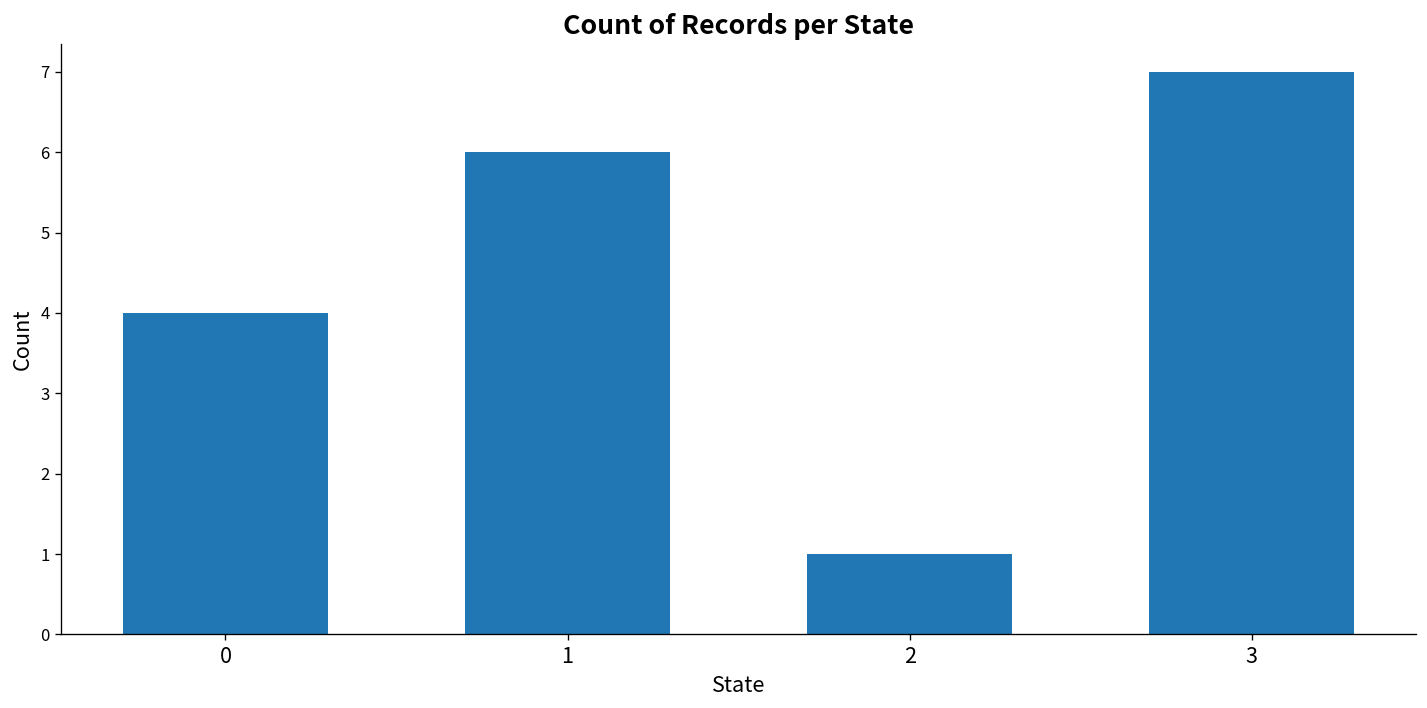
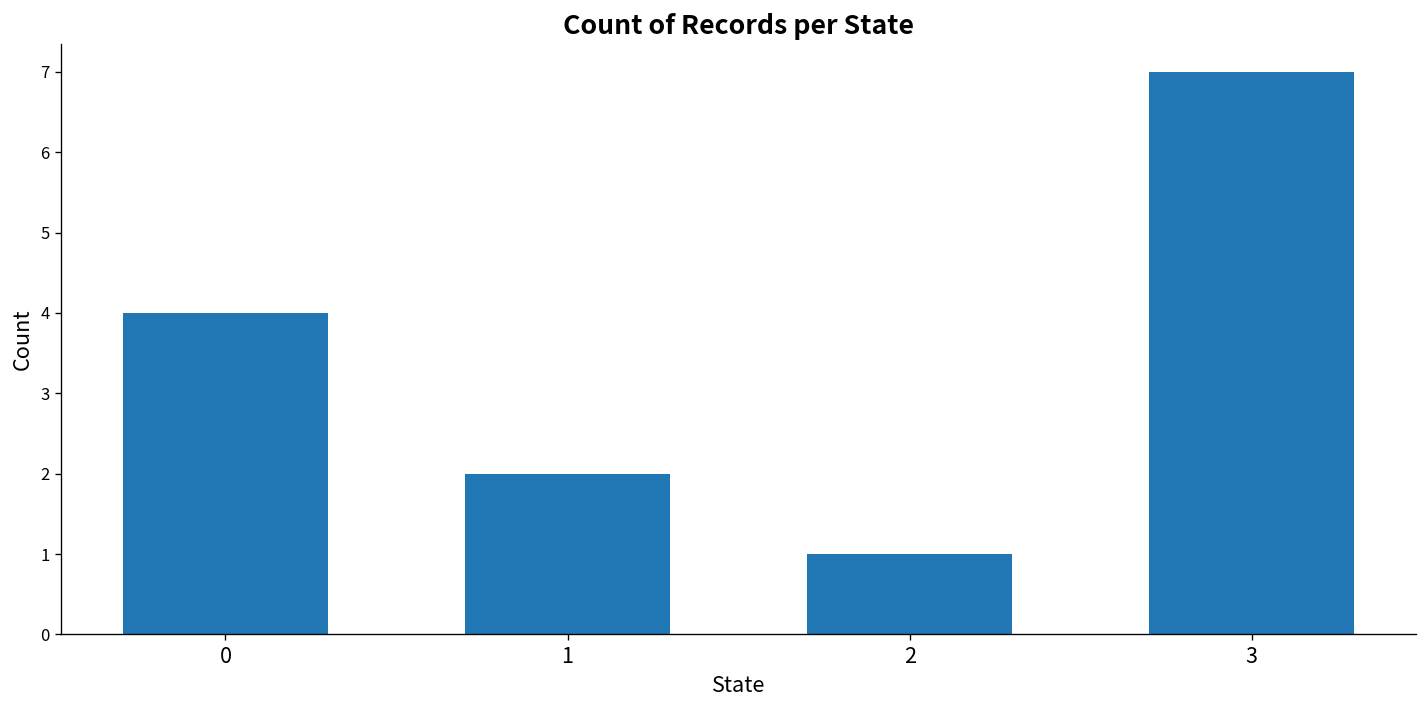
  {
    "0": 4,
-   "1": 6,
+   "1": 2,
    "2": 1,
    "3": 7
  }
